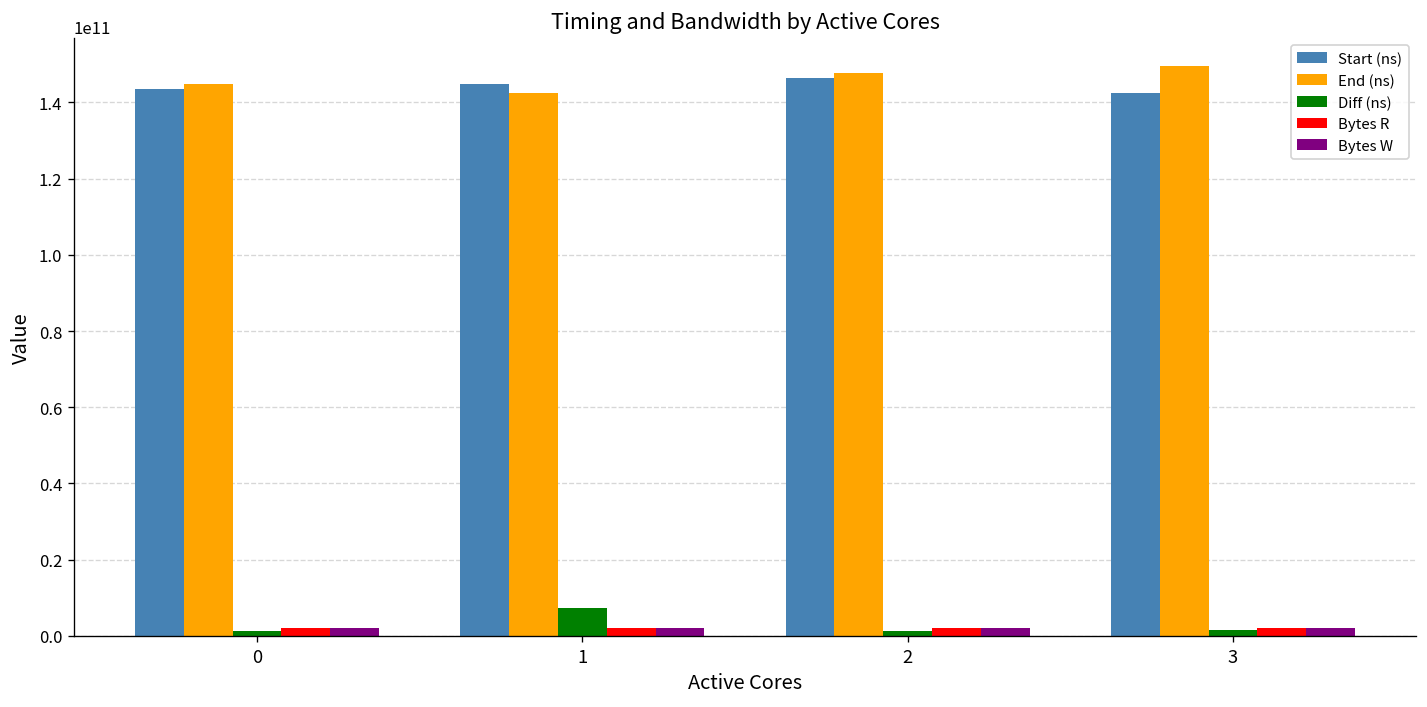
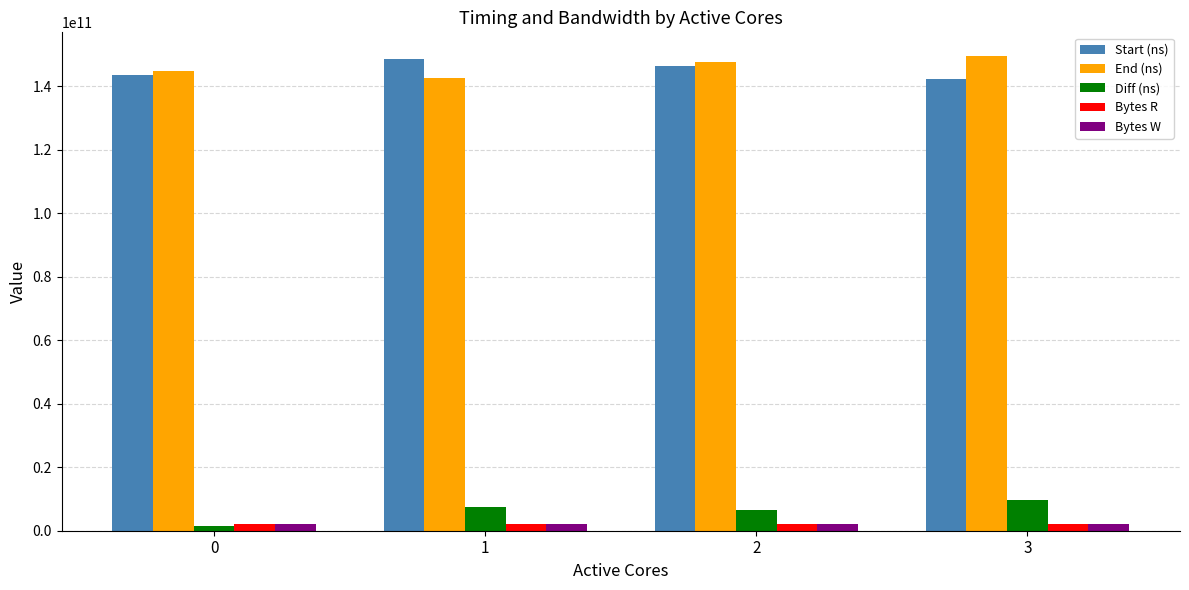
  {
    "Start (ns)": {
      "0": 143000000000,
-     "1": 145000000000,
+     "1": 149000000000,
      "2": 146000000000,
      "3": 142000000000
    },
    "End (ns)": {
      "0": 145000000000,
      "1": 142000000000,
      "2": 148000000000,
      "3": 149000000000
    },
    "Diff (ns)": {
      "0": 1000000000,
      "1": 7000000000,
-     "2": 1000000000,
-     "3": 2000000000
+     "2": 7000000000,
+     "3": 10000000000
    },
    "Bytes R": {
      "0": 2000000000,
      "1": 2000000000,
      "2": 2000000000,
      "3": 2000000000
    },
    "Bytes W": {
      "0": 2000000000,
      "1": 2000000000,
      "2": 2000000000,
      "3": 2000000000
    }
  }
